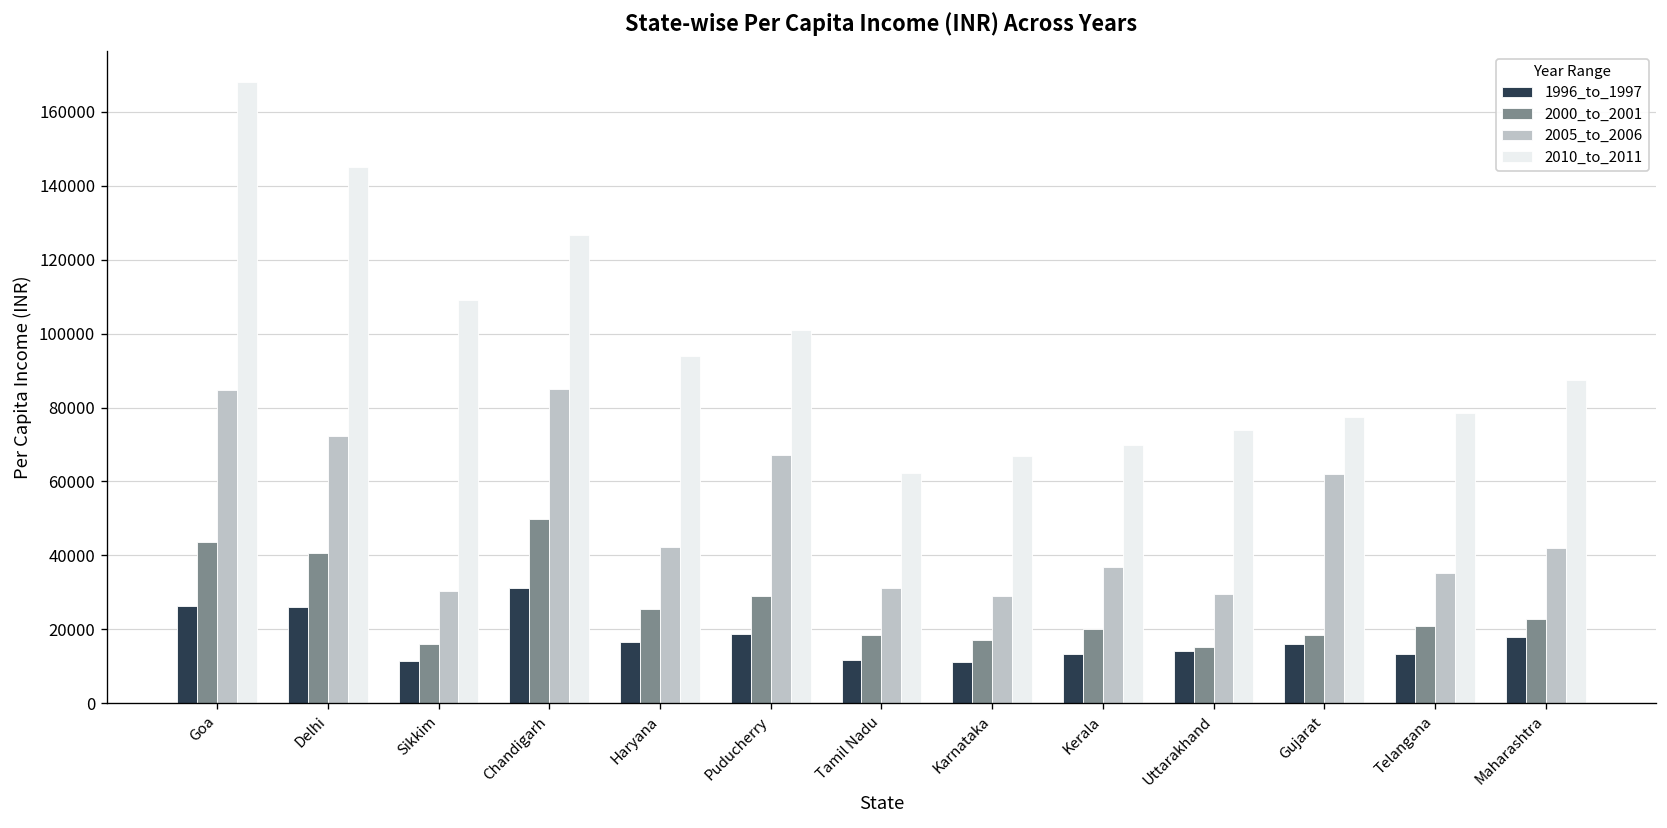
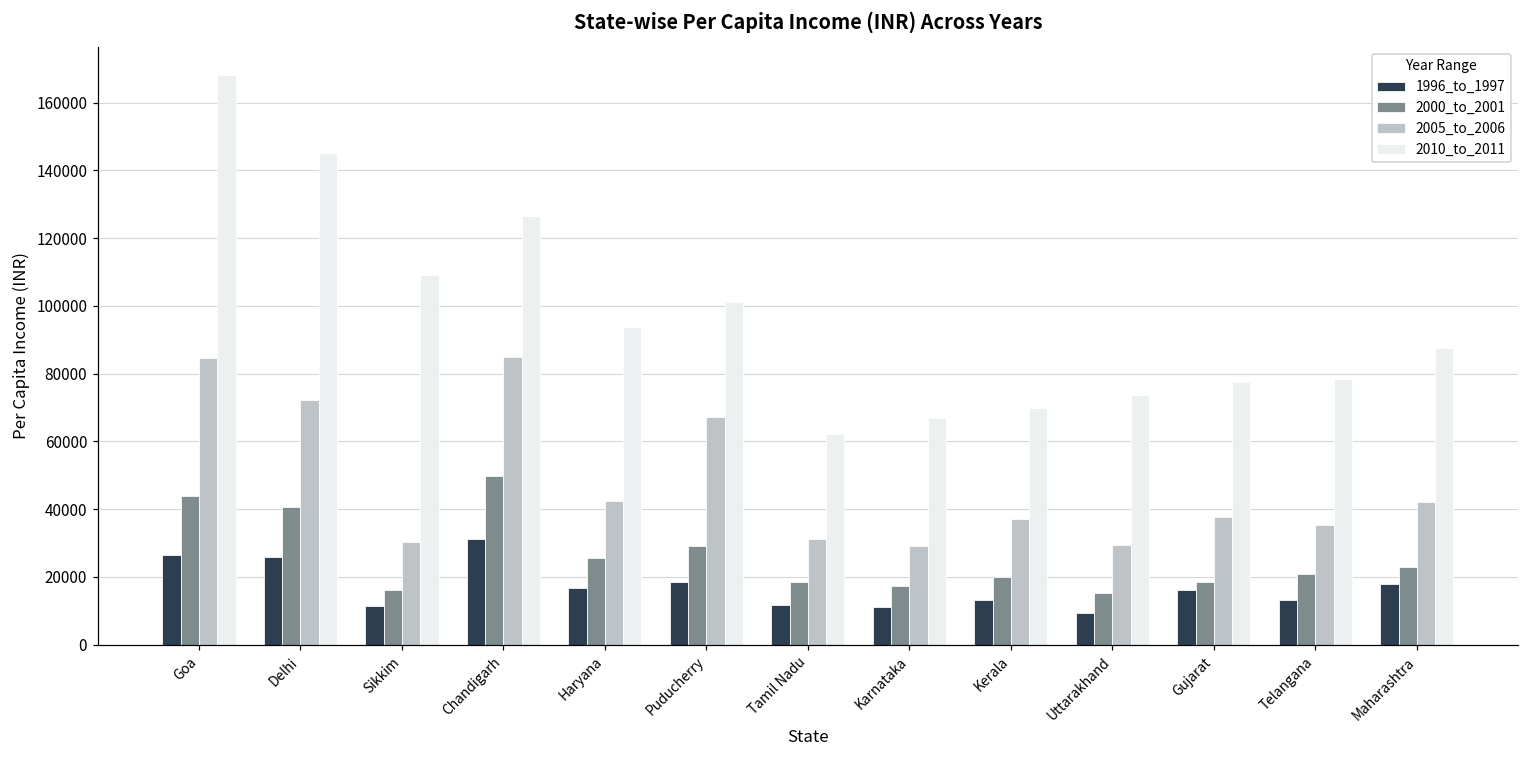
  {
    "1996_to_1997": {
      "Goa": 26000,
      "Delhi": 26000,
      "Sikkim": 11000,
      "Chandigarh": 31000,
      "Haryana": 17000,
      "Puducherry": 19000,
      "Tamil Nadu": 12000,
      "Karnataka": 11000,
      "Kerala": 13000,
-     "Uttarakhand": 14000,
+     "Uttarakhand": 9000,
      "Gujarat": 16000,
      "Telangana": 13000,
      "Maharashtra": 18000
    },
    "2000_to_2001": {
      "Goa": 44000,
      "Delhi": 41000,
      "Sikkim": 16000,
      "Chandigarh": 50000,
      "Haryana": 26000,
      "Puducherry": 29000,
      "Tamil Nadu": 18000,
      "Karnataka": 17000,
      "Kerala": 20000,
      "Uttarakhand": 15000,
      "Gujarat": 18000,
      "Telangana": 21000,
      "Maharashtra": 23000
    },
    "2005_to_2006": {
      "Goa": 85000,
      "Delhi": 72000,
      "Sikkim": 30000,
      "Chandigarh": 85000,
      "Haryana": 42000,
      "Puducherry": 67000,
      "Tamil Nadu": 31000,
      "Karnataka": 29000,
      "Kerala": 37000,
      "Uttarakhand": 29000,
-     "Gujarat": 62000,
+     "Gujarat": 38000,
      "Telangana": 35000,
      "Maharashtra": 42000
    },
    "2010_to_2011": {
      "Goa": 168000,
      "Delhi": 145000,
      "Sikkim": 109000,
      "Chandigarh": 127000,
      "Haryana": 94000,
      "Puducherry": 101000,
      "Tamil Nadu": 62000,
      "Karnataka": 67000,
      "Kerala": 70000,
      "Uttarakhand": 74000,
      "Gujarat": 77000,
      "Telangana": 78000,
      "Maharashtra": 88000
    }
  }
